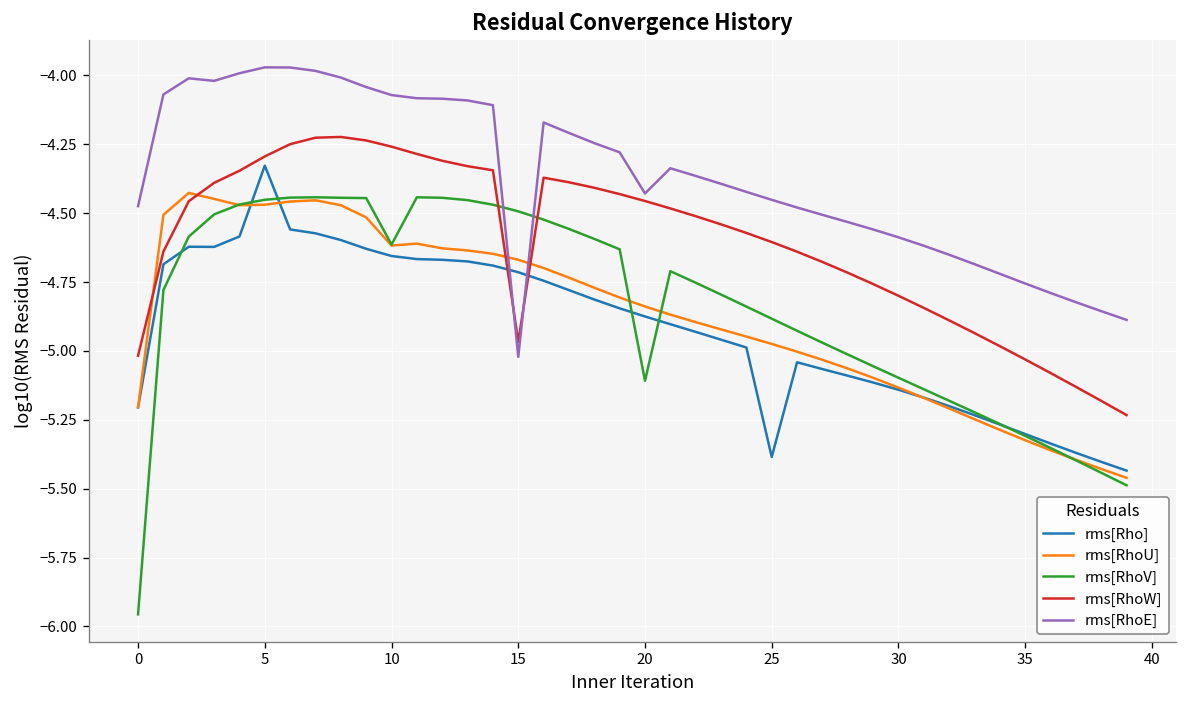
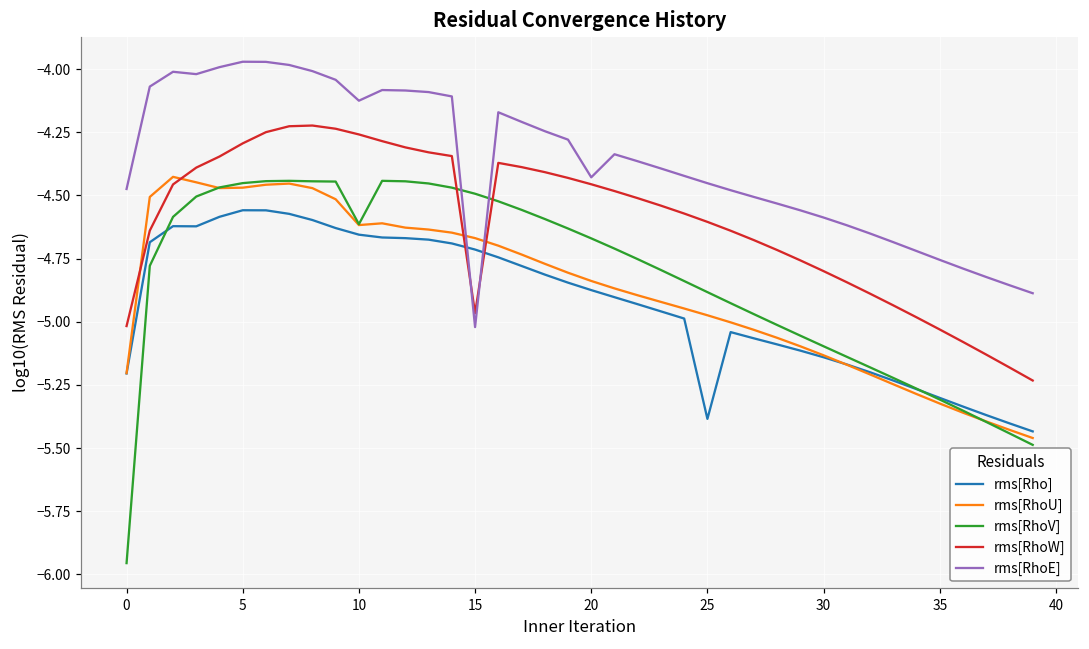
  {
    "rms[Rho]": {
-     "5": -4.33,
+     "5": -4.56,
      "10": -4.66,
      "15": -4.71,
      "20": -4.87,
      "25": -5.38
    },
    "rms[RhoU]": {
      "5": -4.47,
      "15": -4.67,
      "20": -4.84,
      "25": -4.97,
      "35": -5.32
    },
    "rms[RhoV]": {
      "0": -5.96,
      "5": -4.45,
      "15": -4.49,
-     "20": -5.11,
+     "20": -4.67,
      "25": -4.88,
      "30": -5.10
    },
    "rms[RhoW]": {
      "0": -5.02,
      "5": -4.29,
      "10": -4.26,
      "15": -4.97,
      "20": -4.46,
      "25": -4.60,
      "30": -4.80,
      "35": -5.03
    },
    "rms[RhoE]": {
      "0": -4.47,
      "5": -3.97,
-     "10": -4.07,
+     "10": -4.12,
      "15": -5.02,
      "20": -4.43,
      "25": -4.45,
      "30": -4.59,
      "35": -4.76
    }
  }
